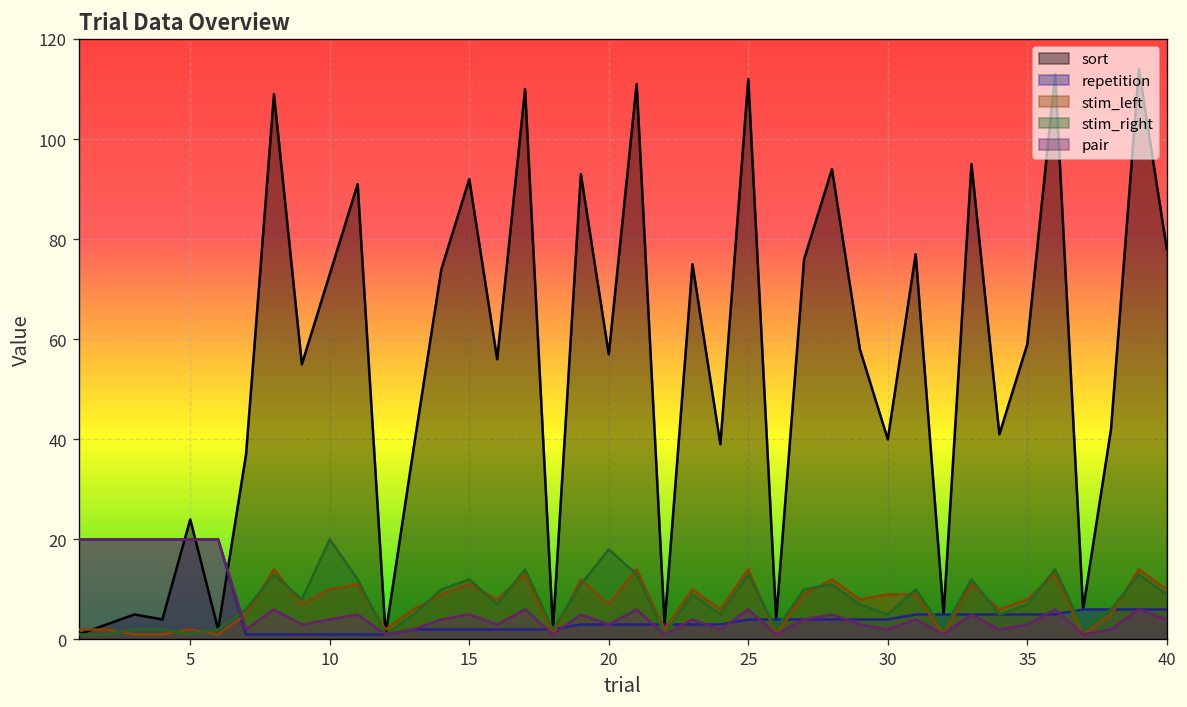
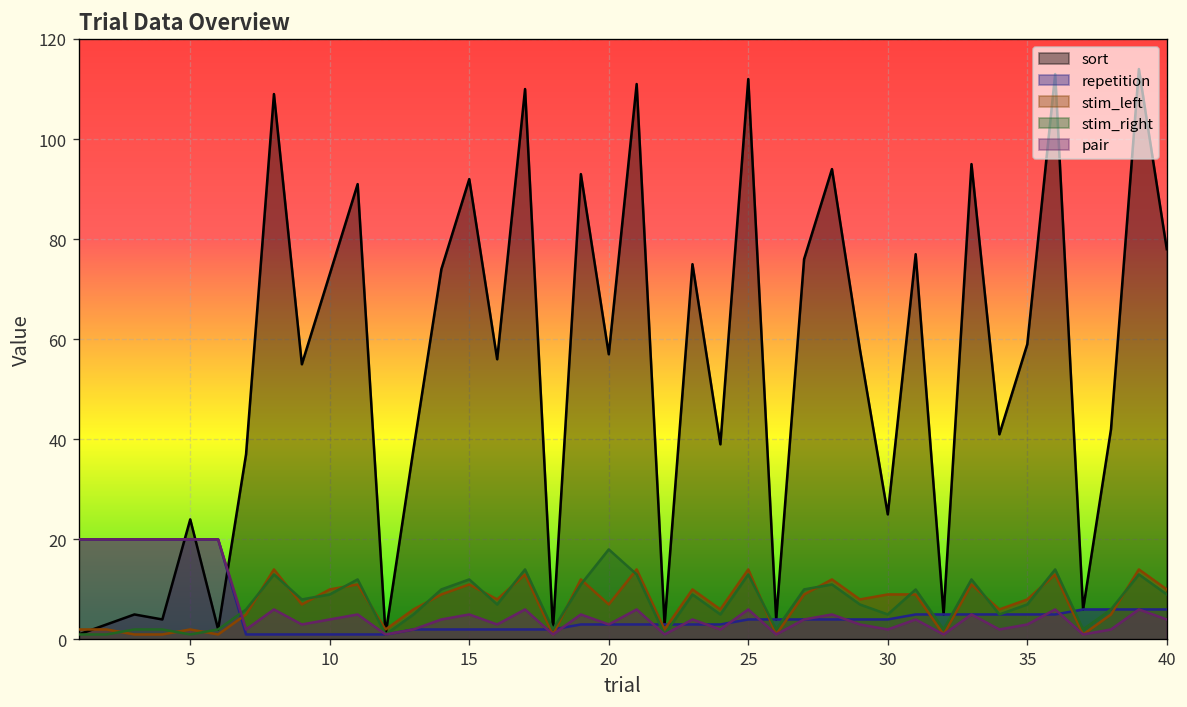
  {
    "sort": {
      "5": 24,
      "10": 73,
      "15": 92,
      "20": 57,
      "25": 112,
-     "30": 40,
+     "30": 25,
      "35": 59,
      "40": 78
    },
    "stim_left": {
      "5": 2,
      "10": 10,
      "15": 11,
      "20": 7,
      "25": 14,
      "30": 9,
      "35": 8,
      "40": 10
    },
    "stim_right": {
      "5": 1,
-     "10": 20,
+     "10": 9,
      "15": 12,
      "20": 18,
      "25": 13,
      "30": 5,
      "35": 7,
      "40": 9
    }
  }
